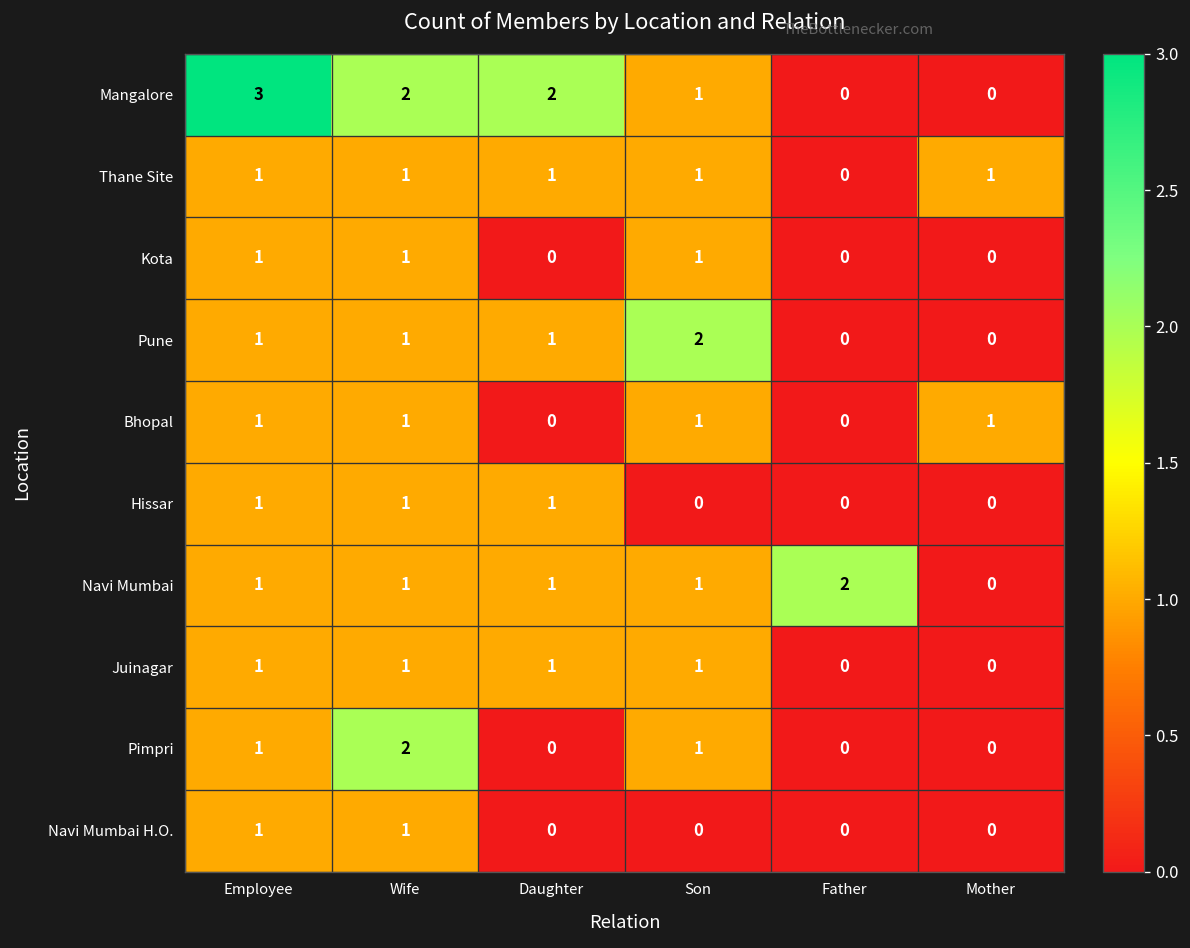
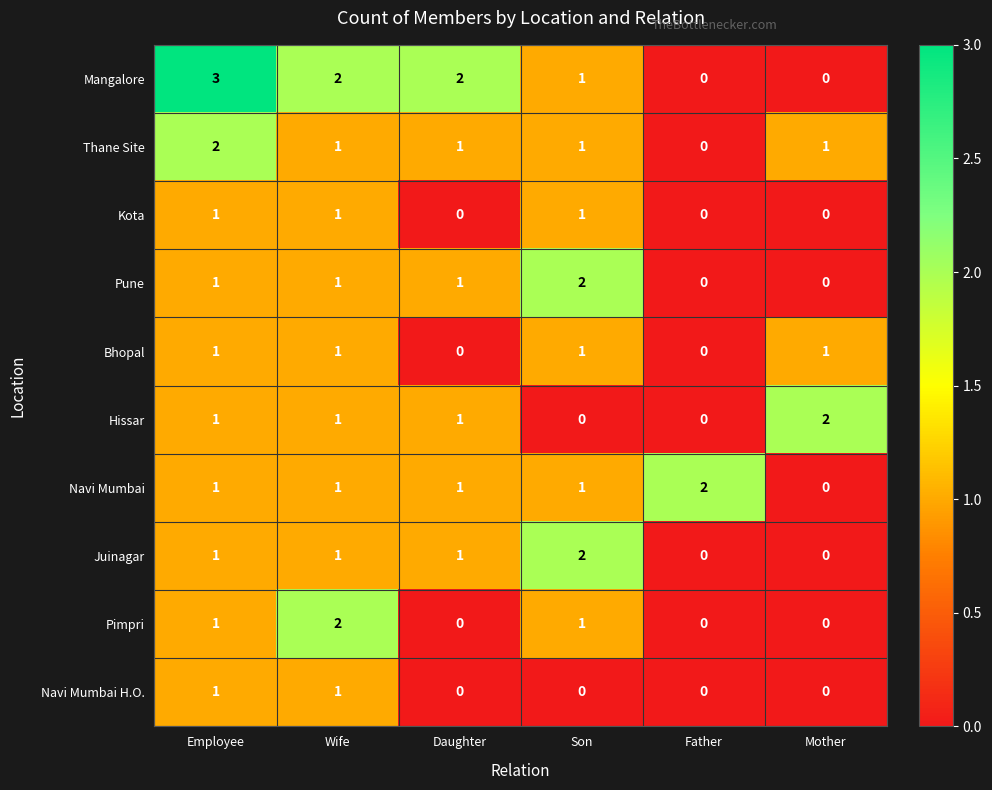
  {
    "Mangalore": {
      "Employee": 3,
      "Wife": 2,
      "Daughter": 2,
      "Son": 1,
      "Father": 0,
      "Mother": 0
    },
    "Thane Site": {
-     "Employee": 1,
+     "Employee": 2,
      "Wife": 1,
      "Daughter": 1,
      "Son": 1,
      "Father": 0,
      "Mother": 1
    },
    "Kota": {
      "Employee": 1,
      "Wife": 1,
      "Daughter": 0,
      "Son": 1,
      "Father": 0,
      "Mother": 0
    },
    "Pune": {
      "Employee": 1,
      "Wife": 1,
      "Daughter": 1,
      "Son": 2,
      "Father": 0,
      "Mother": 0
    },
    "Bhopal": {
      "Employee": 1,
      "Wife": 1,
      "Daughter": 0,
      "Son": 1,
      "Father": 0,
      "Mother": 1
    },
    "Hissar": {
      "Employee": 1,
      "Wife": 1,
      "Daughter": 1,
      "Son": 0,
      "Father": 0,
-     "Mother": 0
+     "Mother": 2
    },
    "Navi Mumbai": {
      "Employee": 1,
      "Wife": 1,
      "Daughter": 1,
      "Son": 1,
      "Father": 2,
      "Mother": 0
    },
    "Juinagar": {
      "Employee": 1,
      "Wife": 1,
      "Daughter": 1,
-     "Son": 1,
+     "Son": 2,
      "Father": 0,
      "Mother": 0
    },
    "Pimpri": {
      "Employee": 1,
      "Wife": 2,
      "Daughter": 0,
      "Son": 1,
      "Father": 0,
      "Mother": 0
    },
    "Navi Mumbai H.O.": {
      "Employee": 1,
      "Wife": 1,
      "Daughter": 0,
      "Son": 0,
      "Father": 0,
      "Mother": 0
    }
  }
